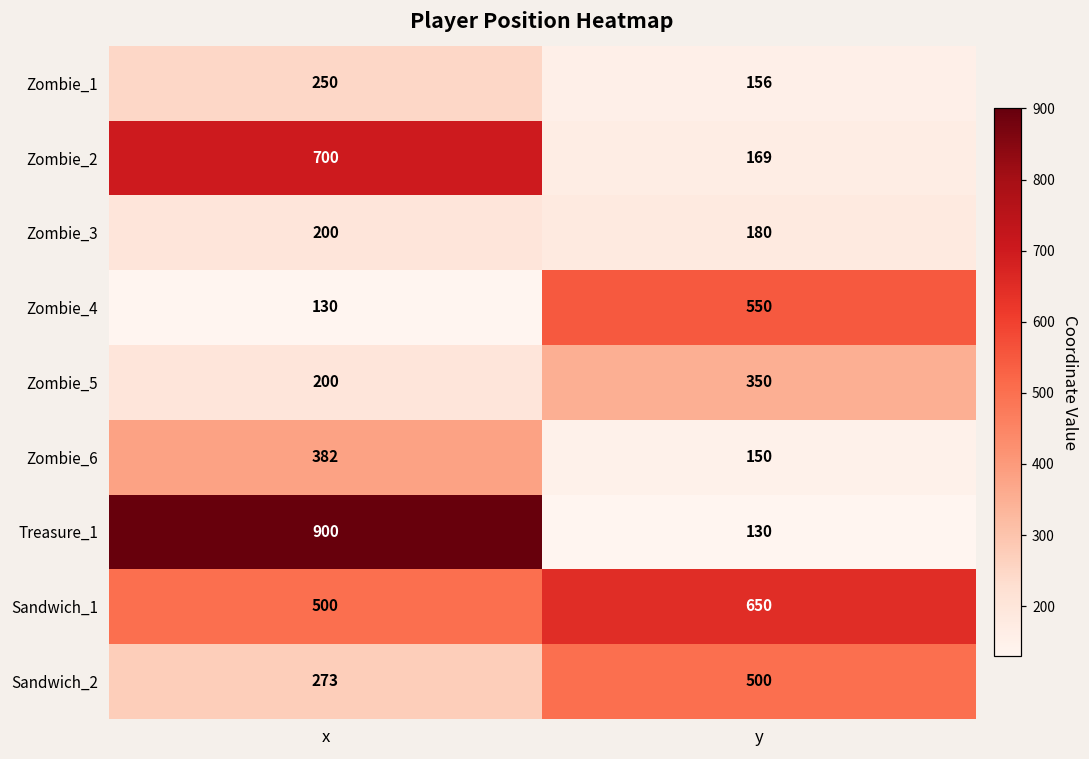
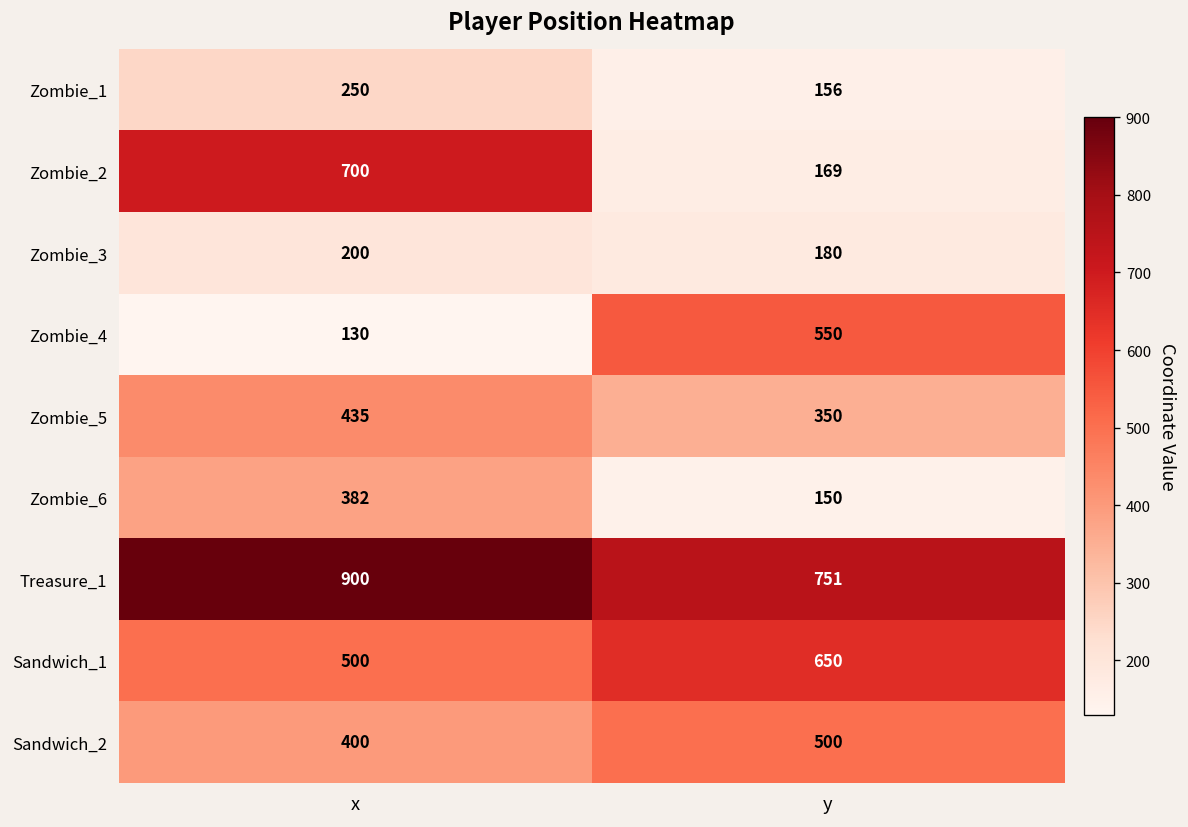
  {
    "Zombie_1": {
      "x": 250,
      "y": 156
    },
    "Zombie_2": {
      "x": 700,
      "y": 169
    },
    "Zombie_3": {
      "x": 200,
      "y": 180
    },
    "Zombie_4": {
      "x": 130,
      "y": 550
    },
    "Zombie_5": {
-     "x": 200,
+     "x": 435,
      "y": 350
    },
    "Zombie_6": {
      "x": 382,
      "y": 150
    },
    "Treasure_1": {
      "x": 900,
-     "y": 130
+     "y": 751
    },
    "Sandwich_1": {
      "x": 500,
      "y": 650
    },
    "Sandwich_2": {
-     "x": 273,
+     "x": 400,
      "y": 500
    }
  }
